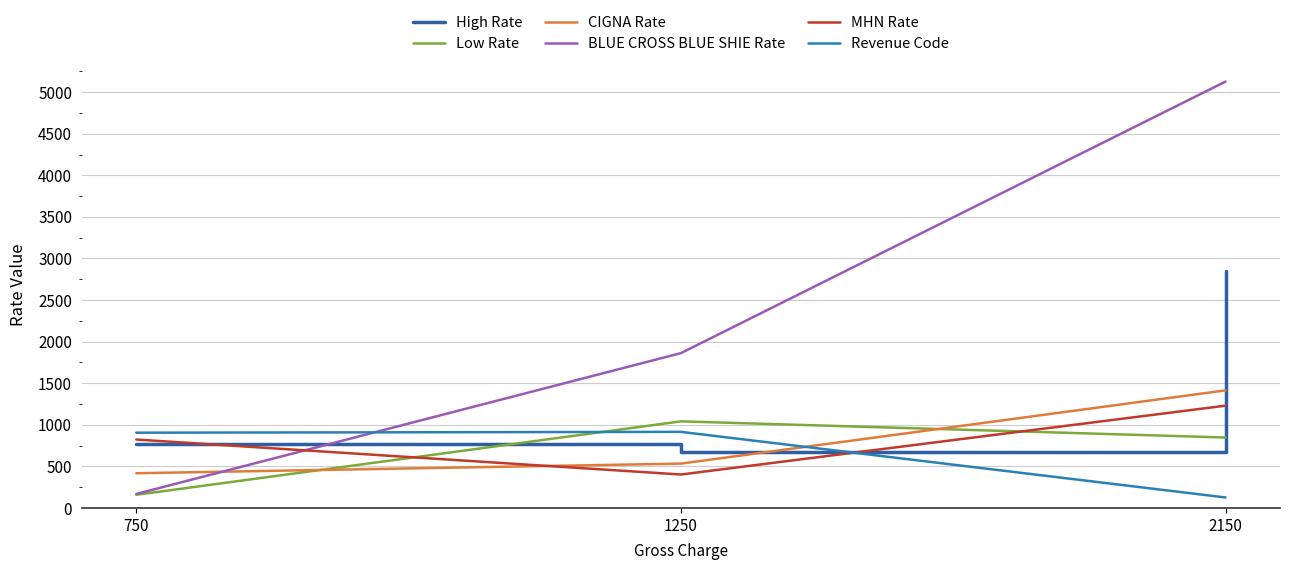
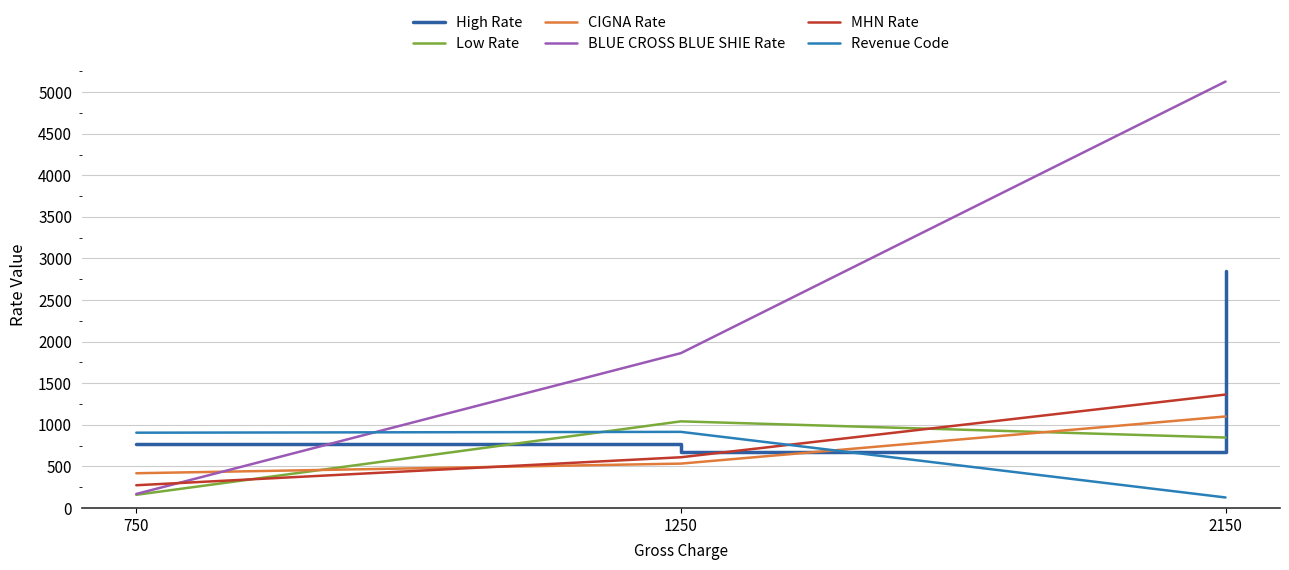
  {
    "Low Rate": {
      "1250": 1000,
      "2150": 800
    },
    "CIGNA Rate": {
      "750": 400,
      "1250": 500,
-     "2150": 1400
+     "2150": 1100
    },
    "BLUE CROSS BLUE SHIE Rate": {
      "1250": 1900,
      "2150": 5100
    },
    "MHN Rate": {
-     "750": 800,
-     "1250": 400,
-     "2150": 1200
+     "750": 300,
+     "1250": 600,
+     "2150": 1400
    }
  }
